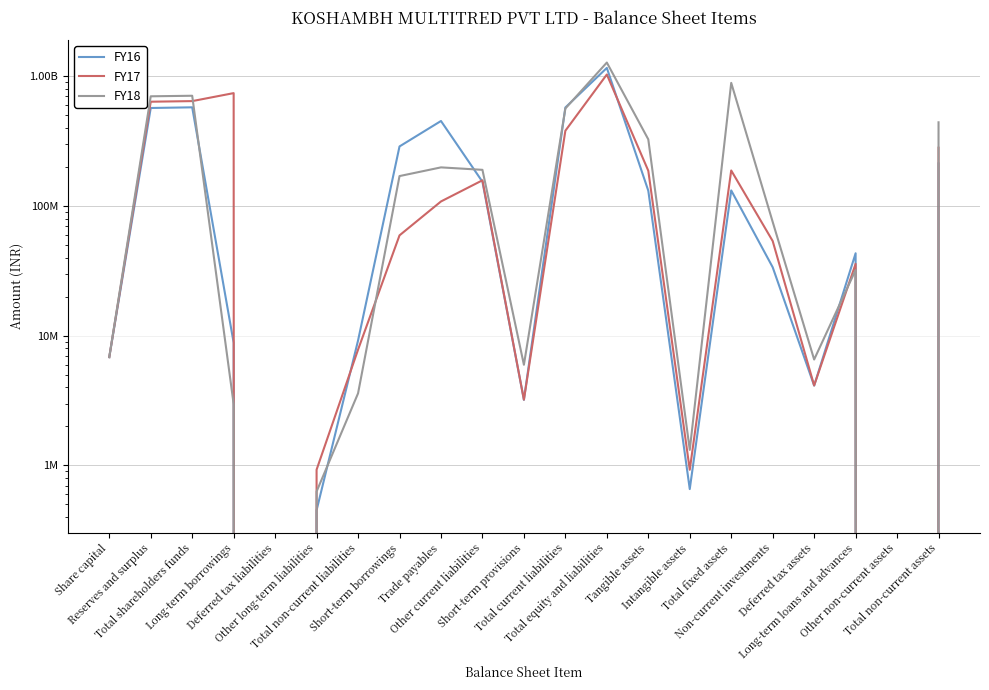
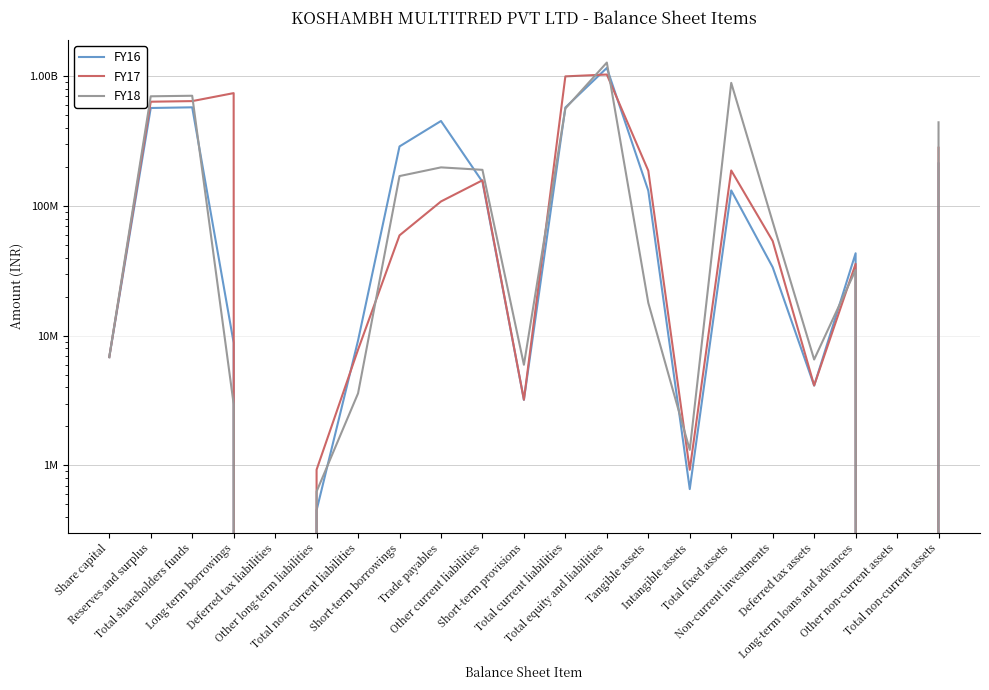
  {
    "FY16": {
      "Reserves and surplus": 600000000,
      "Total shareholders funds": 600000000,
      "Long-term borrowings": 9000000,
      "Other long-term liabilities": 450000,
      "Total non-current liabilities": 9000000,
      "Short-term borrowings": 290000000,
      "Trade payables": 450000000,
      "Total equity and liabilities": 1200000000,
      "Tangible assets": 130000000,
      "Intangible assets": 700000,
      "Total fixed assets": 130000000,
      "Non-current investments": 34000000,
      "Long-term loans and advances": 43000000,
      "Total non-current assets": 210000000
    },
    "FY17": {
      "Reserves and surplus": 600000000,
      "Total shareholders funds": 600000000,
      "Long-term borrowings": 700000000,
      "Other long-term liabilities": 900000,
      "Total non-current liabilities": 8000000,
      "Short-term borrowings": 60000000,
      "Trade payables": 110000000,
-     "Total current liabilities": 380000000,
+     "Total current liabilities": 1000000000,
      "Total equity and liabilities": 1000000000,
      "Tangible assets": 190000000,
      "Intangible assets": 900000,
      "Total fixed assets": 190000000,
      "Non-current investments": 54000000,
      "Long-term loans and advances": 36000000,
      "Total non-current assets": 280000000
    },
    "FY18": {
      "Reserves and surplus": 700000000,
      "Total shareholders funds": 700000000,
      "Long-term borrowings": 3000000,
      "Other long-term liabilities": 600000,
      "Total non-current liabilities": 3600000,
      "Short-term borrowings": 170000000,
      "Trade payables": 200000000,
      "Other current liabilities": 190000000,
      "Short-term provisions": 6000000,
      "Total equity and liabilities": 1300000000,
-     "Tangible assets": 330000000,
+     "Tangible assets": 18000000,
      "Intangible assets": 1300000,
      "Total fixed assets": 900000000,
      "Non-current investments": 80000000,
      "Deferred tax assets": 7000000,
      "Long-term loans and advances": 32000000,
      "Total non-current assets": 440000000
    }
  }
